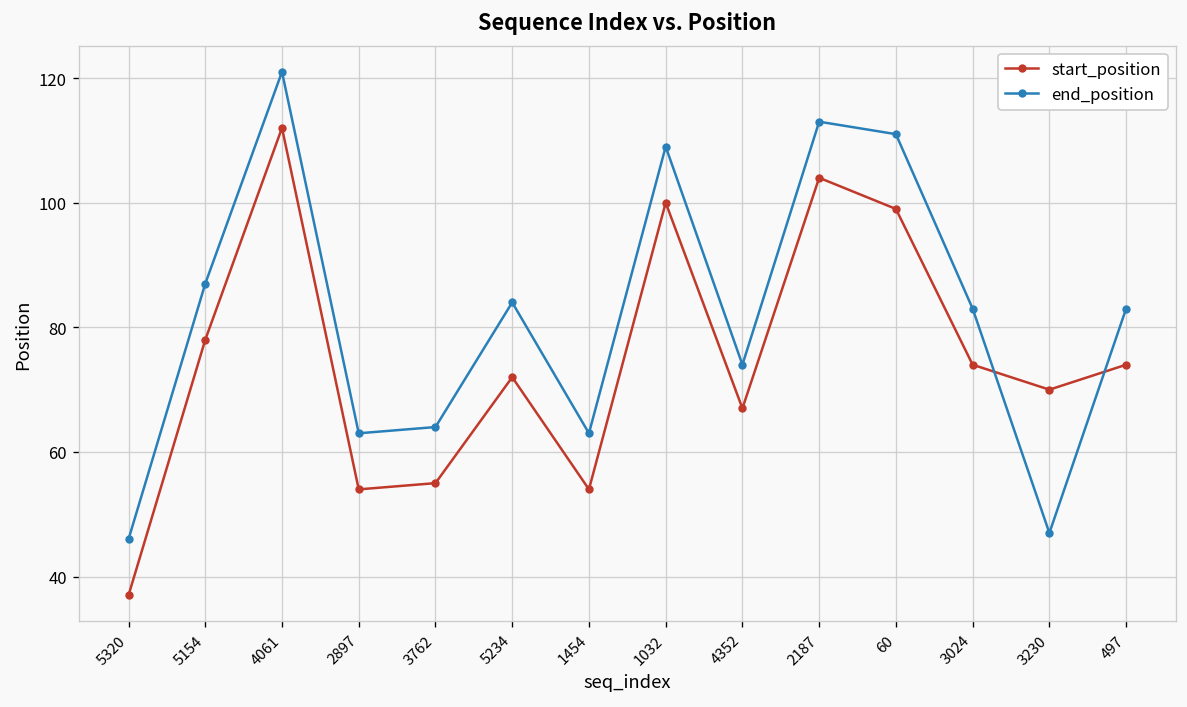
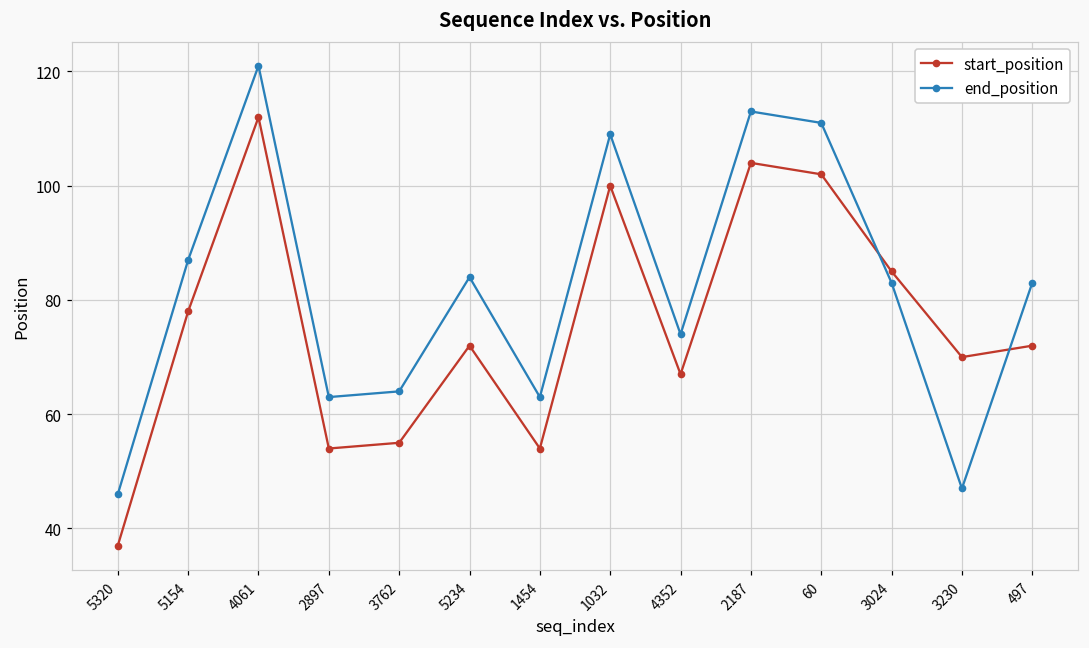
  {
    "start_position": {
      "5320": 37,
      "5154": 78,
      "4061": 112,
      "2897": 54,
      "3762": 55,
      "5234": 72,
      "1454": 54,
      "1032": 100,
      "4352": 67,
      "2187": 104,
-     "60": 99,
-     "3024": 74,
+     "60": 102,
+     "3024": 85,
      "3230": 70,
-     "497": 74
+     "497": 72
    },
    "end_position": {
      "5320": 46,
      "5154": 87,
      "4061": 121,
      "2897": 63,
      "3762": 64,
      "5234": 84,
      "1454": 63,
      "1032": 109,
      "4352": 74,
      "2187": 113,
      "60": 111,
      "3024": 83,
      "3230": 47,
      "497": 83
    }
  }
